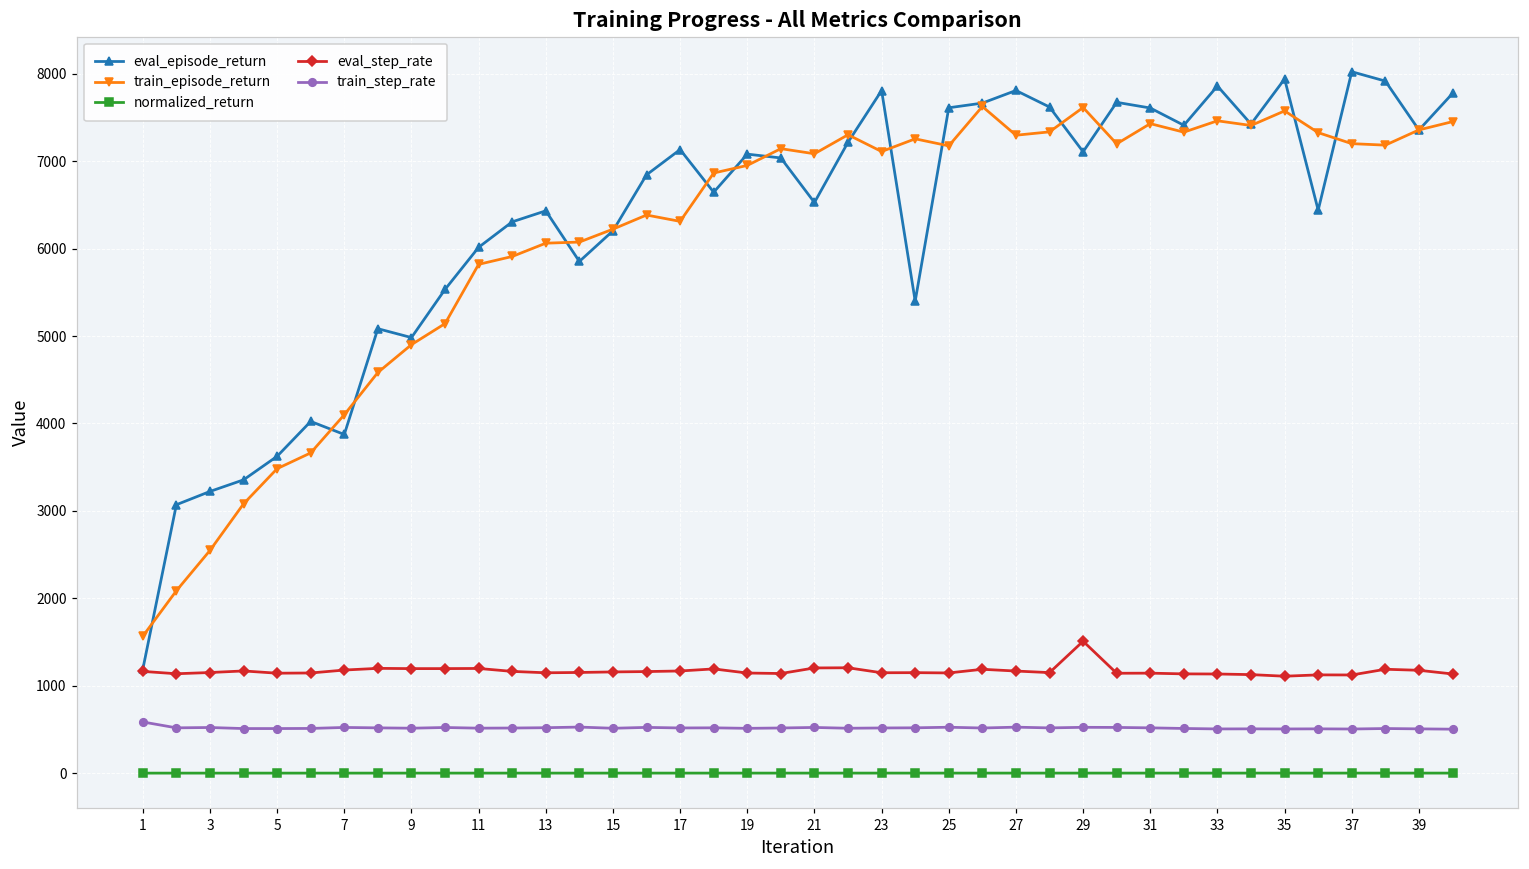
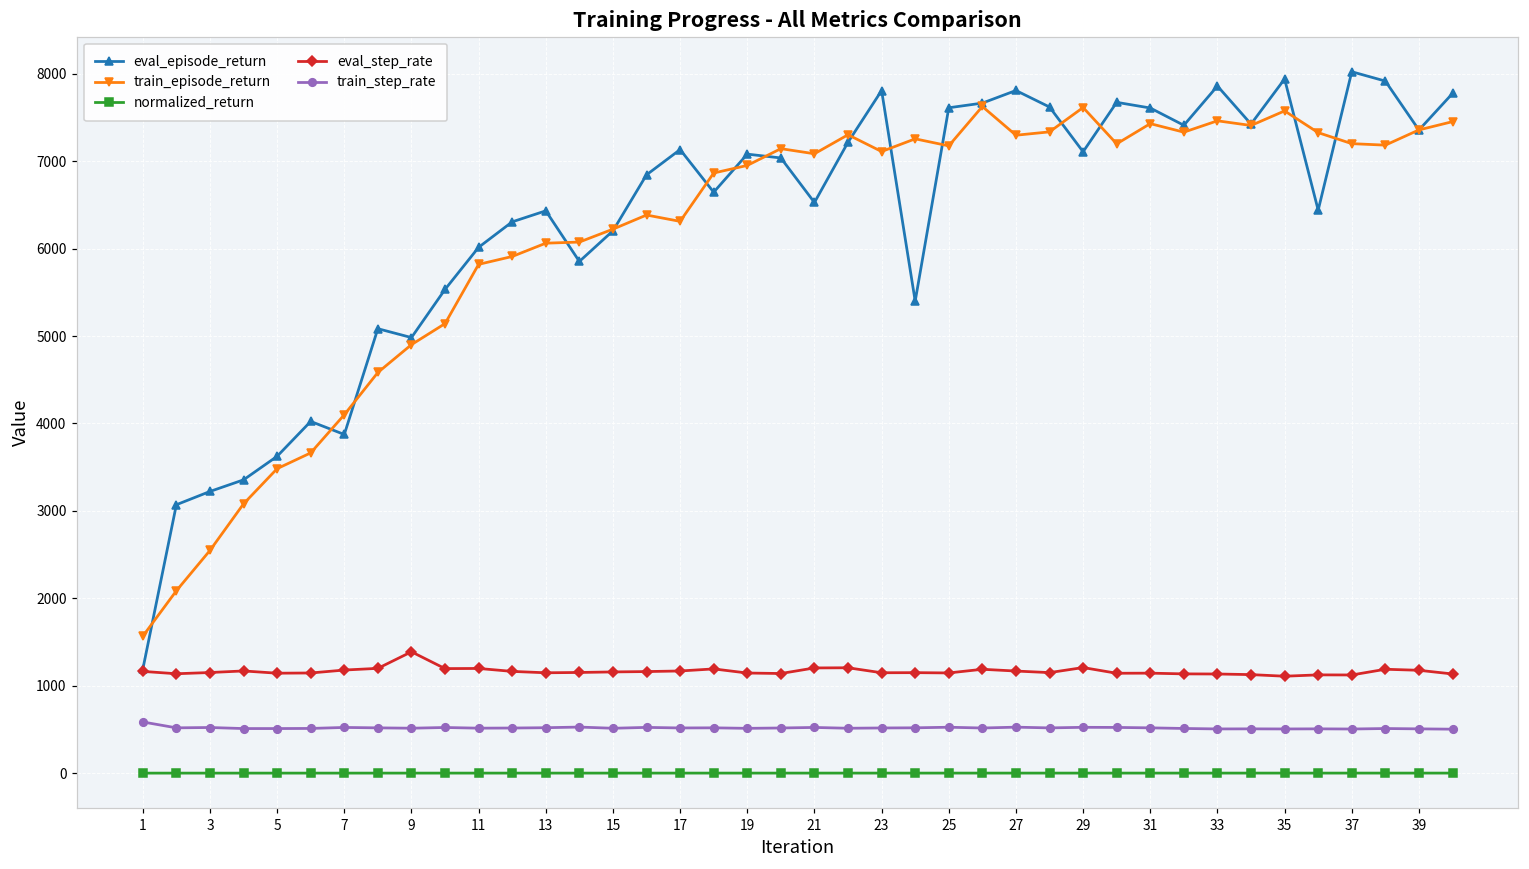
  {
    "eval_episode_return": {
      "3": 3200,
      "5": 3600,
      "7": 3900,
      "9": 5000,
      "11": 6000,
      "13": 6400,
      "17": 7100,
      "19": 7100,
      "21": 6500,
      "23": 7800,
      "25": 7600,
      "27": 7800,
      "29": 7100,
      "31": 7600,
      "33": 7900,
      "35": 7900,
      "37": 8000
    },
    "train_episode_return": {
      "1": 1600,
      "3": 2500,
      "5": 3500,
      "7": 4100,
      "9": 4900,
      "11": 5800,
      "13": 6100,
      "17": 6300,
      "19": 7000,
      "21": 7100,
      "23": 7100,
      "25": 7200,
      "27": 7300,
      "29": 7600,
      "31": 7400,
      "33": 7500,
      "35": 7600,
      "37": 7200
    },
    "normalized_return": {
      "1": 0,
      "3": 0,
      "5": 0,
      "7": 0,
      "9": 0,
      "11": 0,
      "13": 0,
      "15": 0,
      "17": 0,
      "19": 0,
      "21": 0,
      "23": 0,
      "25": 0,
      "27": 0,
      "29": 0,
      "31": 0,
      "33": 0,
      "35": 0,
      "37": 0,
      "39": 0
    },
    "eval_step_rate": {
      "3": 1200,
      "5": 1100,
      "7": 1200,
-     "9": 1200,
+     "9": 1400,
      "11": 1200,
      "13": 1100,
      "15": 1200,
      "17": 1200,
      "19": 1100,
      "21": 1200,
      "23": 1100,
      "25": 1100,
      "27": 1200,
-     "29": 1500,
+     "29": 1200,
      "31": 1100,
      "33": 1100,
      "35": 1100,
      "37": 1100,
      "39": 1200
    },
    "train_step_rate": {
      "1": 600,
      "3": 500,
      "5": 500,
      "7": 500,
      "9": 500,
      "11": 500,
      "13": 500,
      "15": 500,
      "17": 500,
      "19": 500,
      "21": 500,
      "23": 500,
      "25": 500,
      "27": 500,
      "29": 500,
      "31": 500,
      "33": 500,
      "35": 500,
      "37": 500,
      "39": 500
    }
  }
